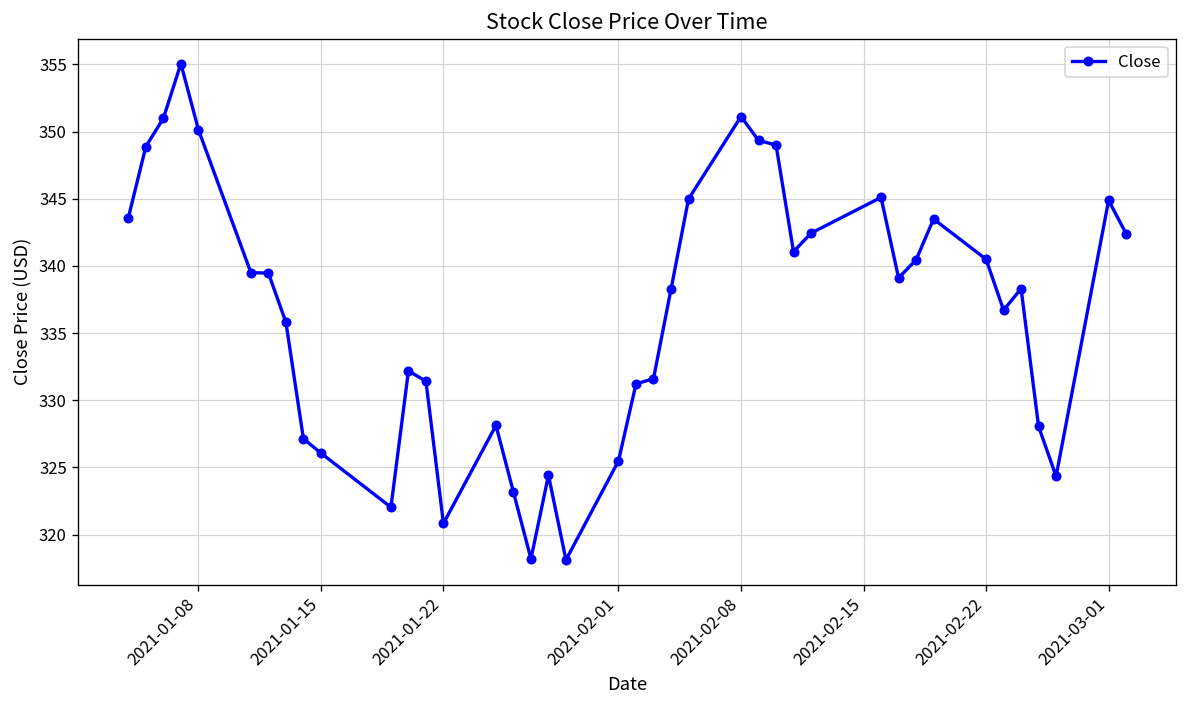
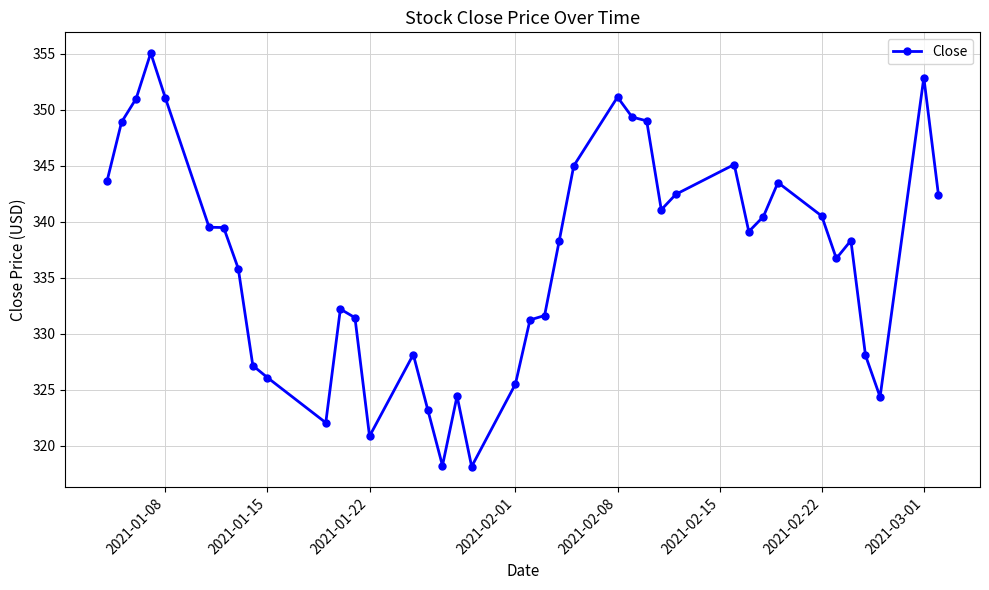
  {
-   "2021-01-08": 350.1,
+   "2021-01-08": 351.1,
    "2021-01-15": 326.1,
    "2021-01-22": 320.8,
    "2021-02-01": 325.5,
    "2021-02-08": 351.1,
    "2021-02-22": 340.5,
-   "2021-03-01": 344.9
+   "2021-03-01": 352.9
  }
